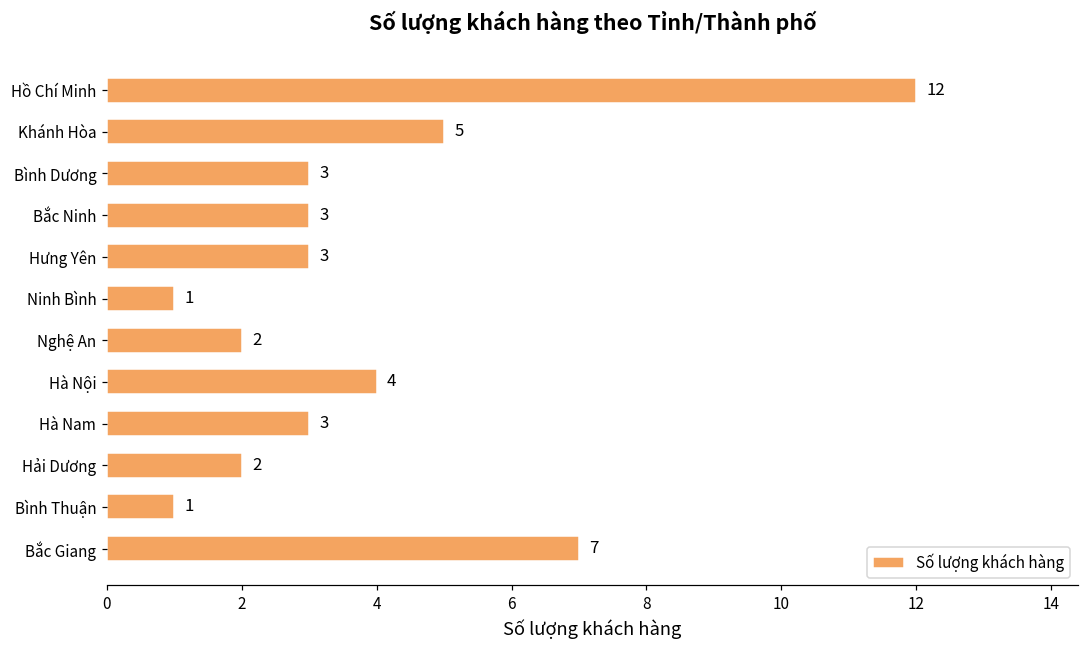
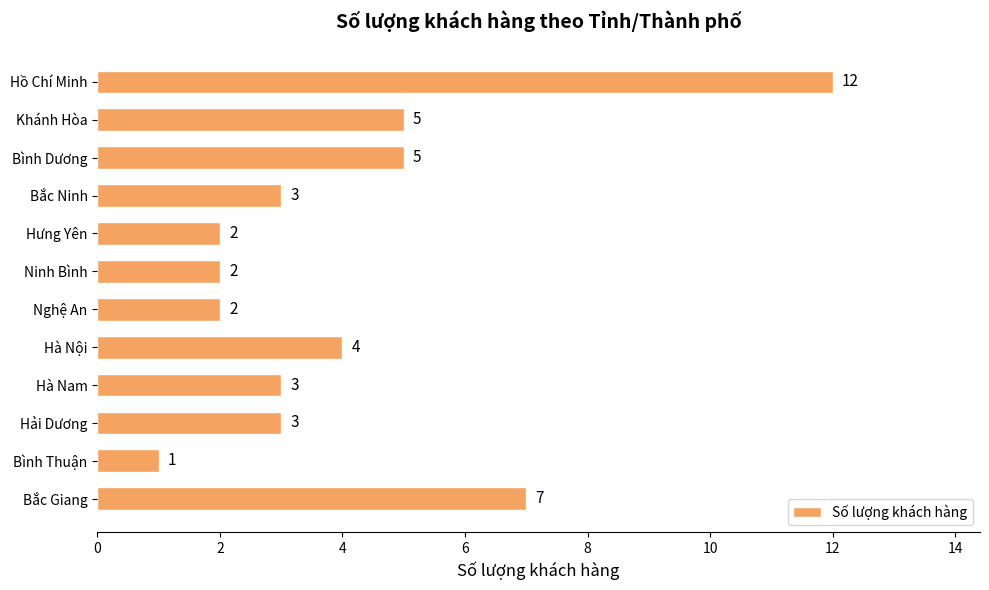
  {
    "Hồ Chí Minh": 12,
    "Khánh Hòa": 5,
-   "Bình Dương": 3,
+   "Bình Dương": 5,
    "Bắc Ninh": 3,
-   "Hưng Yên": 3,
-   "Ninh Bình": 1,
+   "Hưng Yên": 2,
+   "Ninh Bình": 2,
    "Nghệ An": 2,
    "Hà Nội": 4,
    "Hà Nam": 3,
-   "Hải Dương": 2,
+   "Hải Dương": 3,
    "Bình Thuận": 1,
    "Bắc Giang": 7
  }
